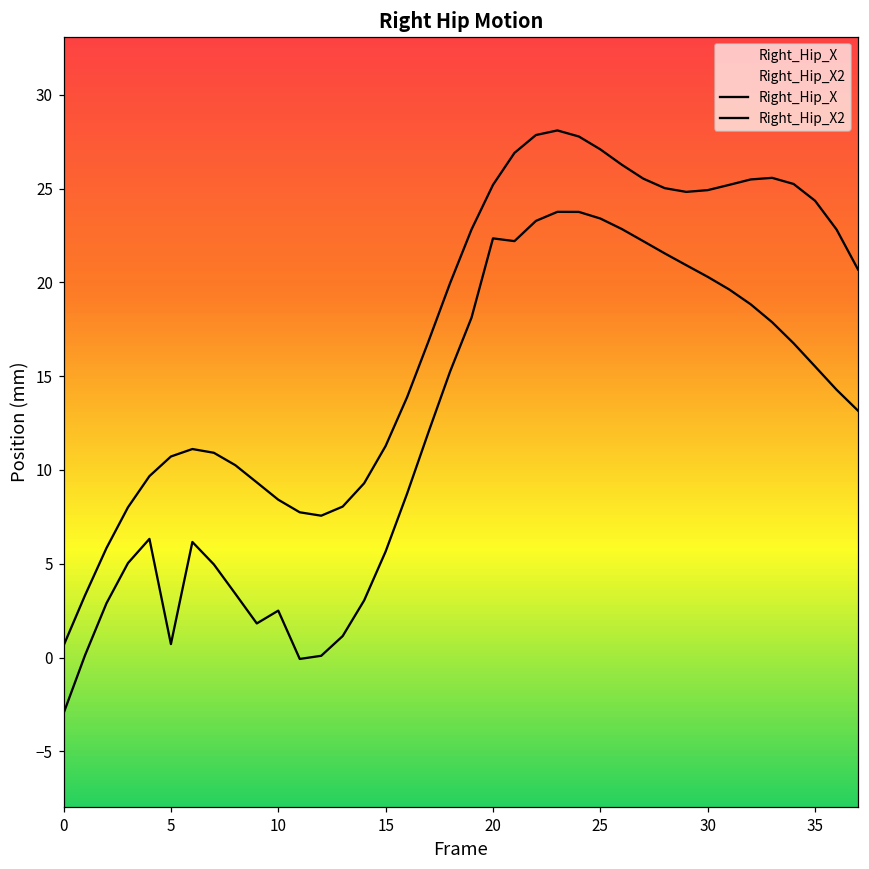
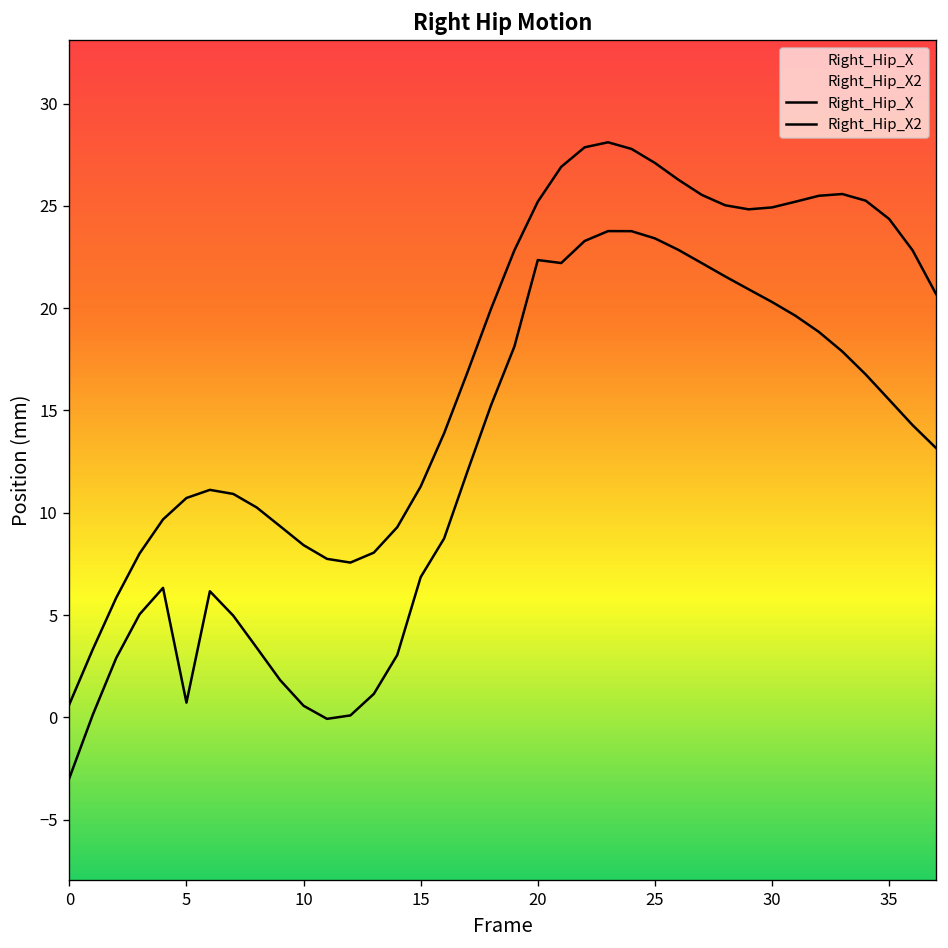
  {
    "Right_Hip_X": {
-     "10": 2.5,
-     "15": 5.7
+     "10": 0.6,
+     "15": 6.9
    }
  }
